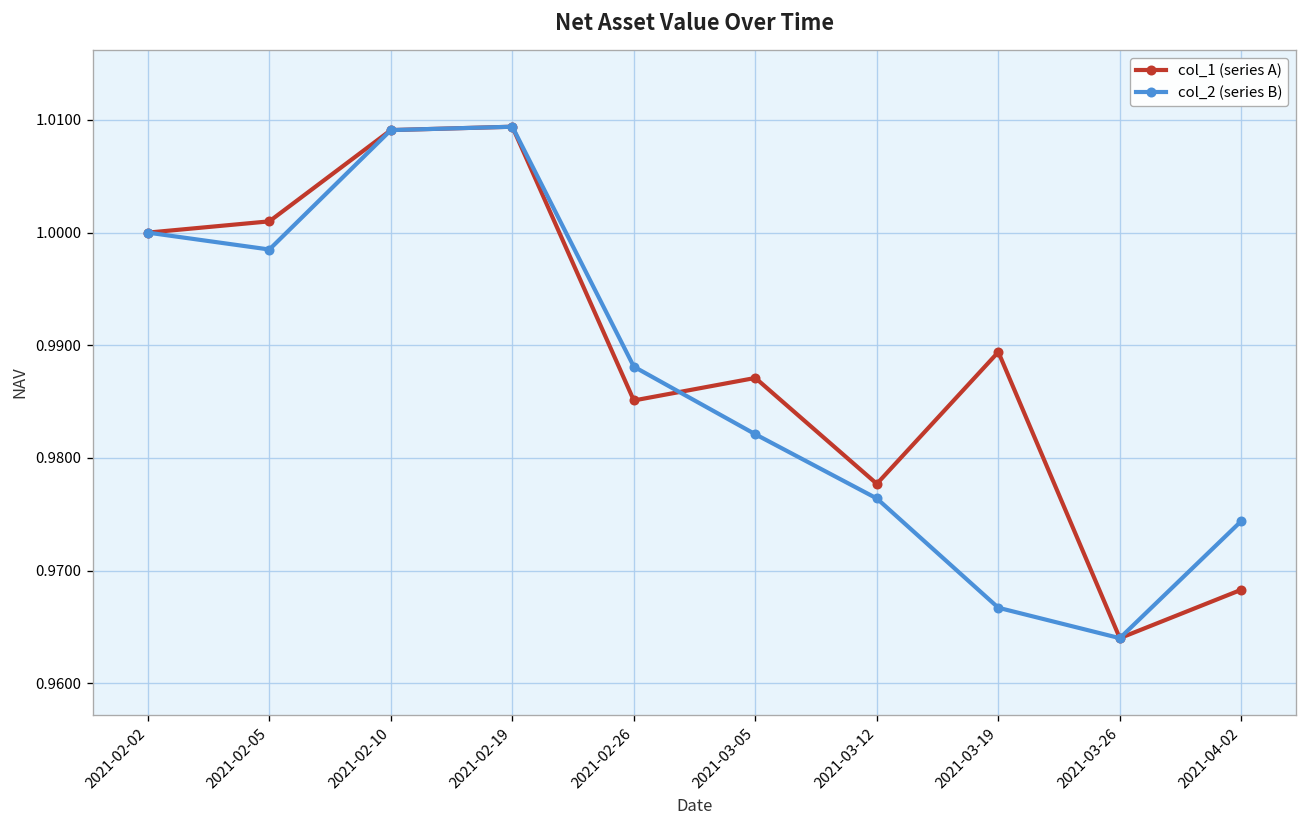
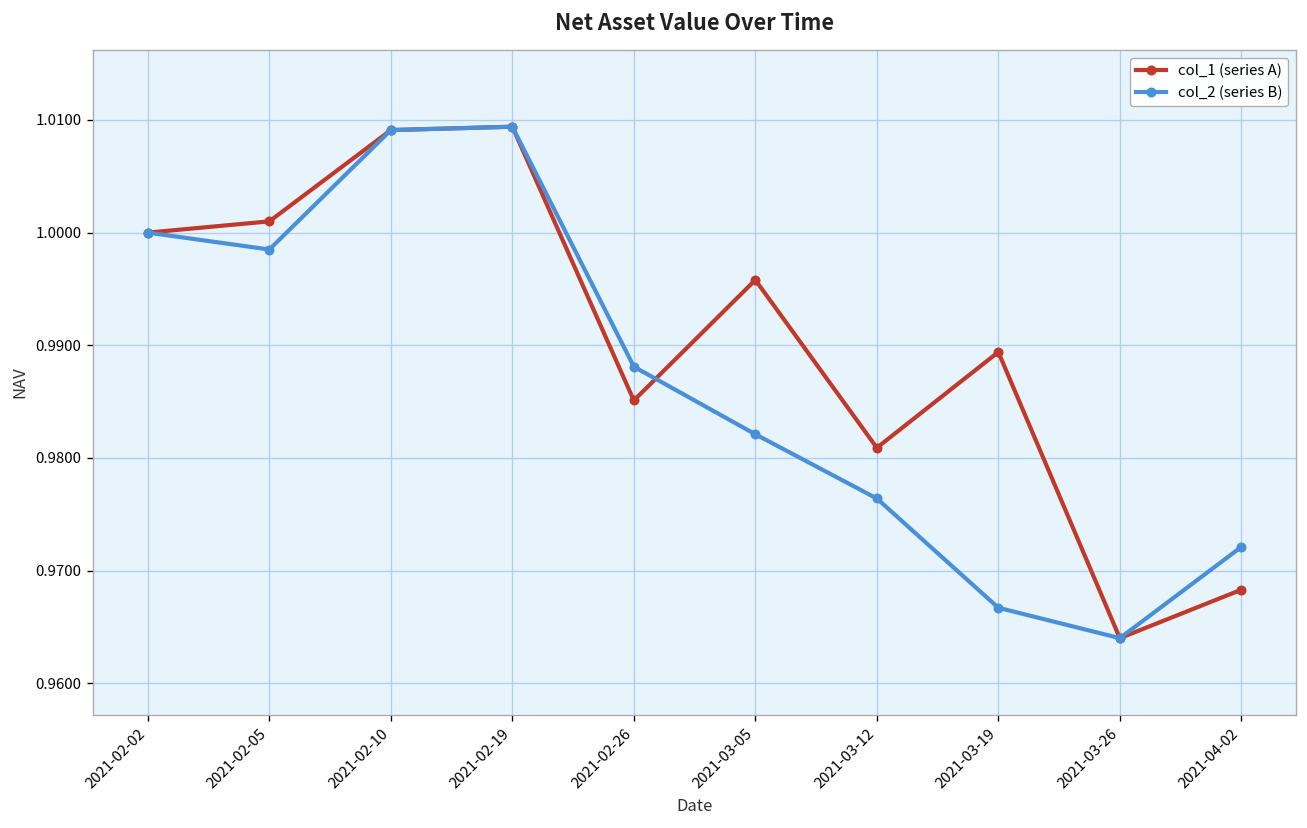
  {
    "col_1 (series A)": {
      "2021-02-05": 1.001,
      "2021-02-26": 0.985,
-     "2021-03-05": 0.987,
-     "2021-03-12": 0.978,
+     "2021-03-05": 0.996,
+     "2021-03-12": 0.981,
      "2021-03-19": 0.989,
      "2021-04-02": 0.968
    },
    "col_2 (series B)": {
      "2021-02-05": 0.999,
      "2021-02-26": 0.988,
      "2021-03-05": 0.982,
      "2021-03-12": 0.976,
      "2021-03-19": 0.967,
-     "2021-04-02": 0.974
+     "2021-04-02": 0.972
    }
  }
